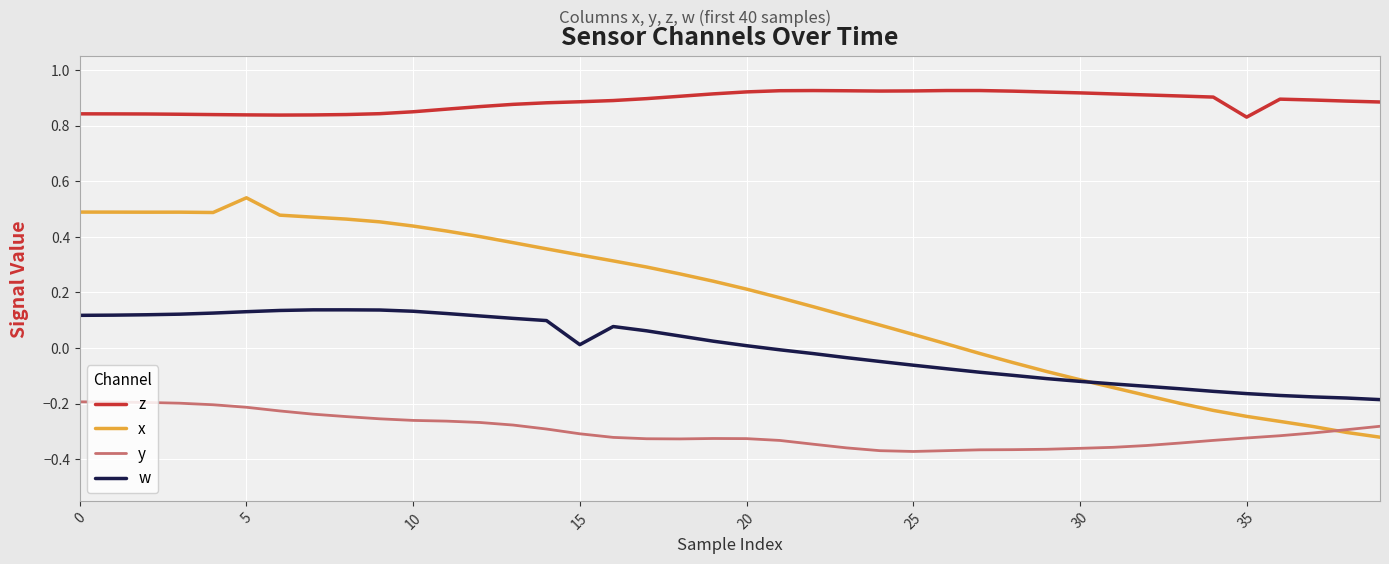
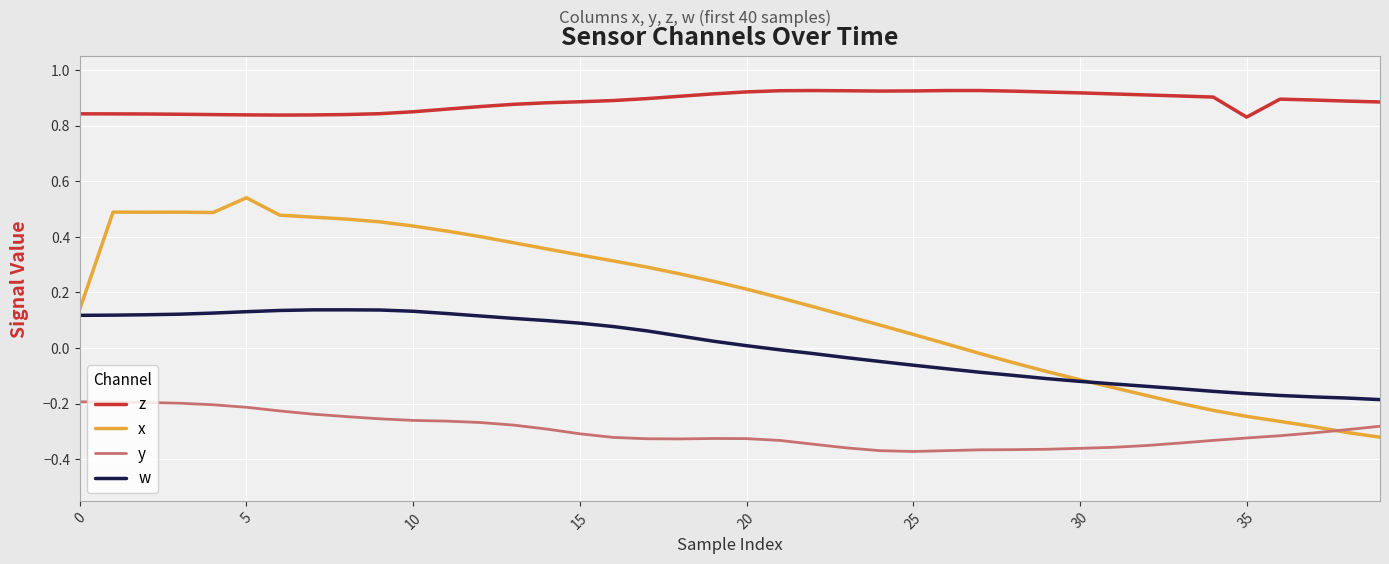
  {
    "z": {
      "0": 0.84,
      "5": 0.84,
      "10": 0.85,
      "15": 0.89,
      "20": 0.92,
      "25": 0.92,
      "30": 0.92,
      "35": 0.83
    },
    "x": {
-     "0": 0.49,
+     "0": 0.14,
      "5": 0.54,
      "10": 0.44,
      "15": 0.33,
      "20": 0.21,
      "25": 0.05,
      "35": -0.25
    },
    "y": {
      "0": -0.19,
      "5": -0.21,
      "10": -0.26,
      "15": -0.31,
      "20": -0.33,
      "25": -0.37,
      "30": -0.36,
      "35": -0.32
    },
    "w": {
      "0": 0.12,
      "5": 0.13,
      "10": 0.13,
-     "15": 0.01,
+     "15": 0.09,
      "20": 0.01,
      "25": -0.06,
      "35": -0.16
    }
  }
